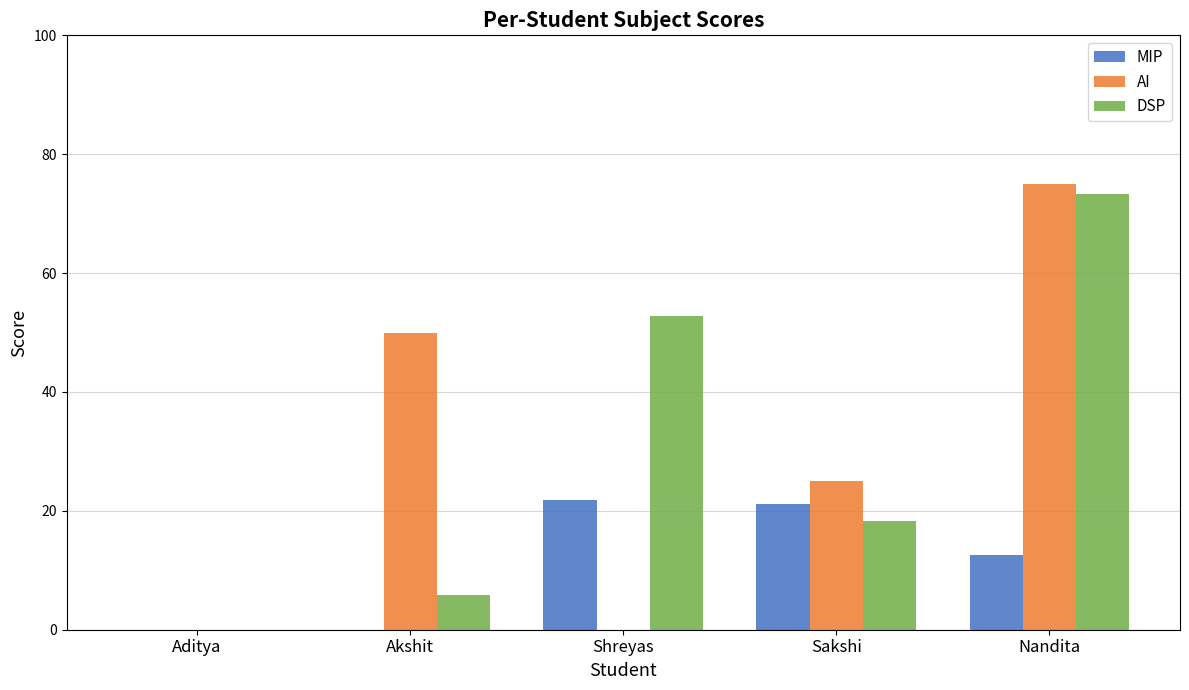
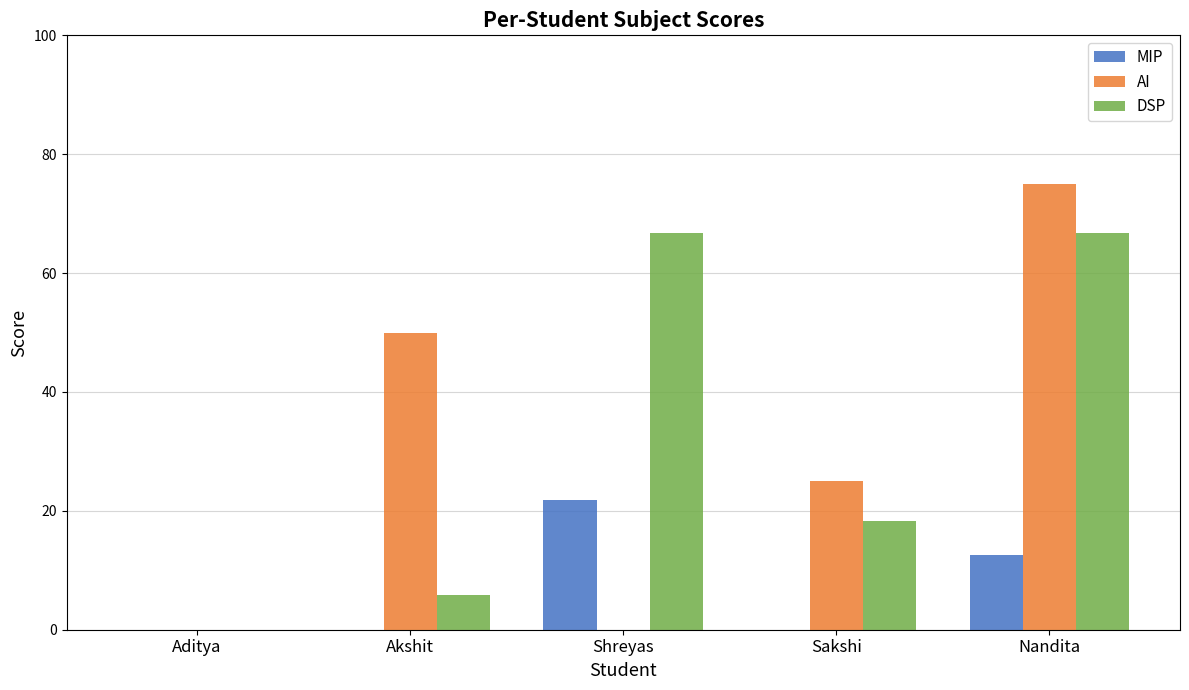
  {
    "MIP": {
      "Aditya": 0,
      "Akshit": 0,
      "Shreyas": 22,
-     "Sakshi": 21,
+     "Sakshi": 0,
      "Nandita": 13
    },
    "AI": {
      "Aditya": 0,
      "Akshit": 50,
      "Shreyas": 0,
      "Sakshi": 25,
      "Nandita": 75
    },
    "DSP": {
      "Aditya": 0,
      "Akshit": 6,
-     "Shreyas": 53,
+     "Shreyas": 67,
      "Sakshi": 18,
-     "Nandita": 73
+     "Nandita": 67
    }
  }
